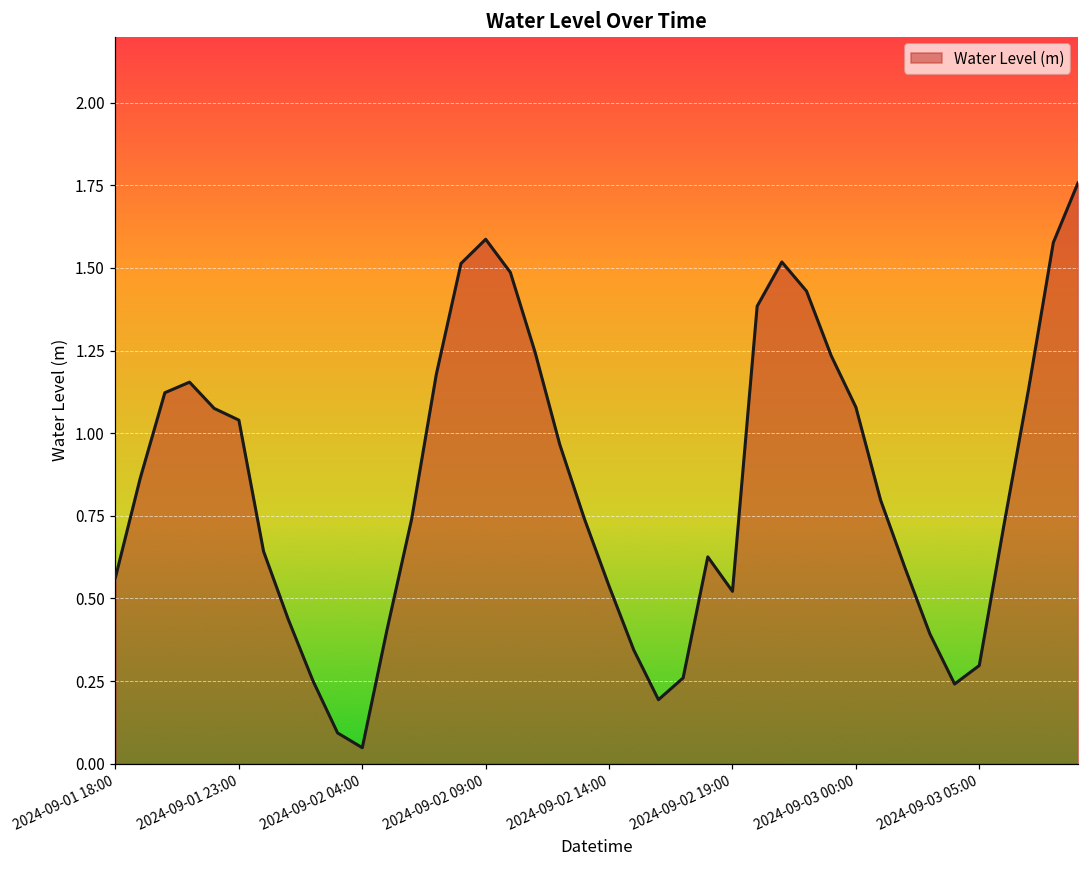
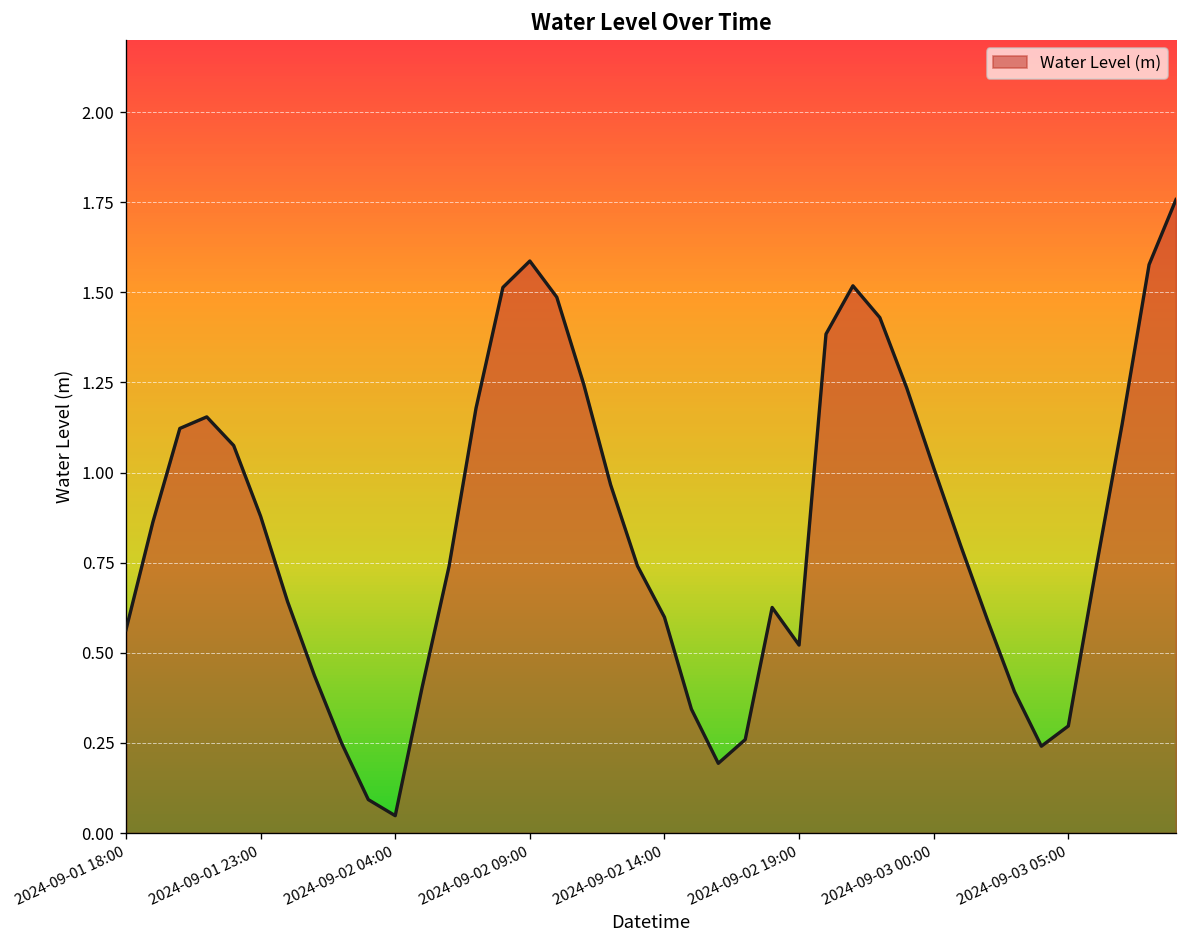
  {
    "2024-09-01 18:00": 0.56,
-   "2024-09-01 23:00": 1.04,
+   "2024-09-01 23:00": 0.88,
    "2024-09-02 04:00": 0.05,
    "2024-09-02 09:00": 1.59,
-   "2024-09-02 14:00": 0.54,
+   "2024-09-02 14:00": 0.60,
    "2024-09-02 19:00": 0.52,
-   "2024-09-03 00:00": 1.08,
+   "2024-09-03 00:00": 1.01,
    "2024-09-03 05:00": 0.30
  }
